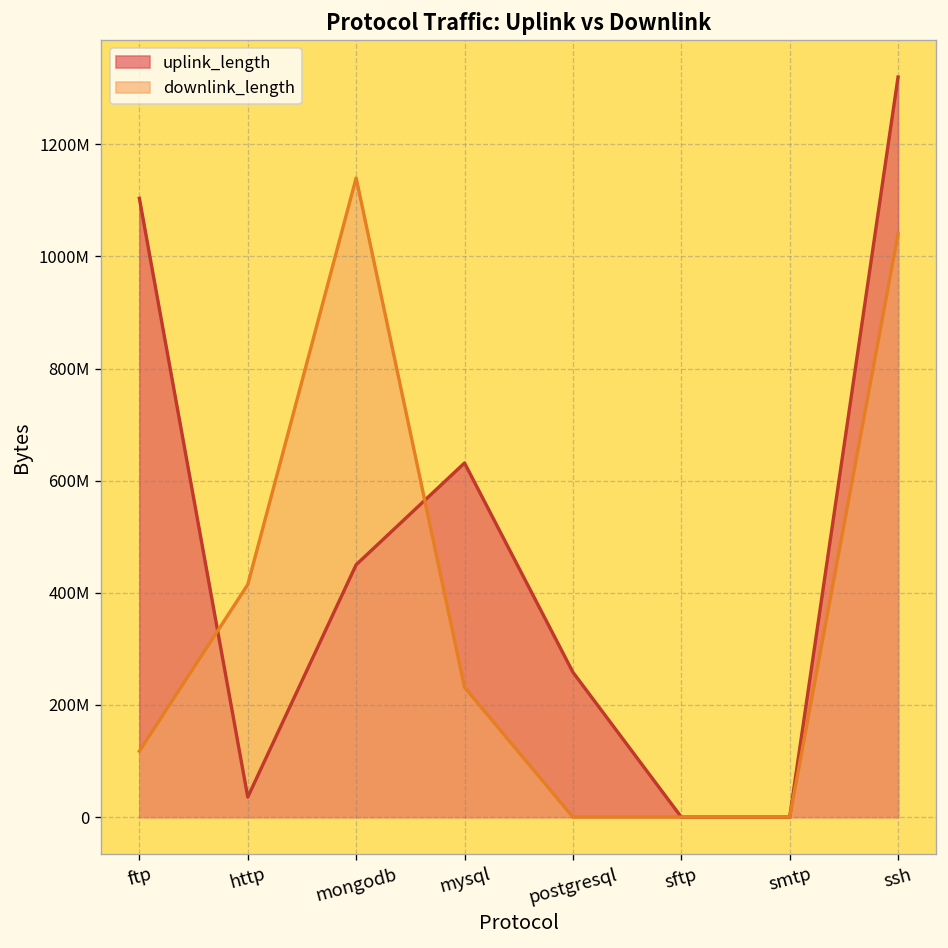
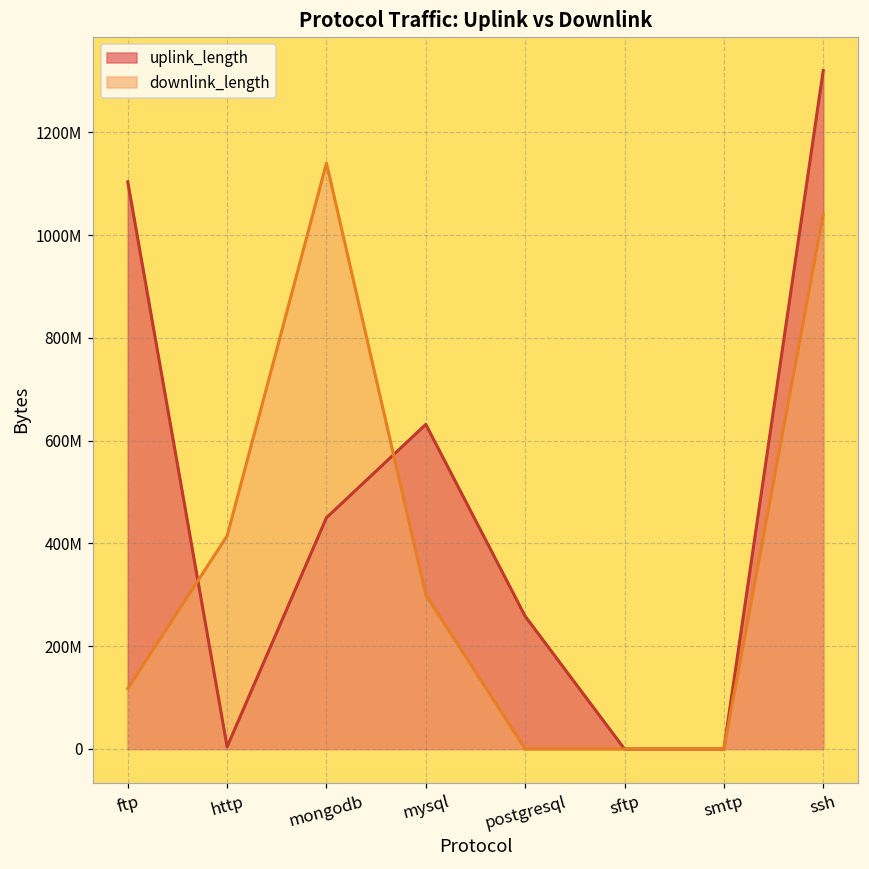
  {
    "uplink_length": {
      "ftp": 1100000000,
-     "http": 40000000,
+     "http": 0,
      "mongodb": 450000000,
      "mysql": 630000000,
      "postgresql": 260000000,
      "ssh": 1320000000
    },
    "downlink_length": {
      "ftp": 120000000,
      "http": 410000000,
      "mongodb": 1140000000,
-     "mysql": 230000000,
+     "mysql": 300000000,
      "postgresql": 0,
      "ssh": 1040000000
    }
  }
